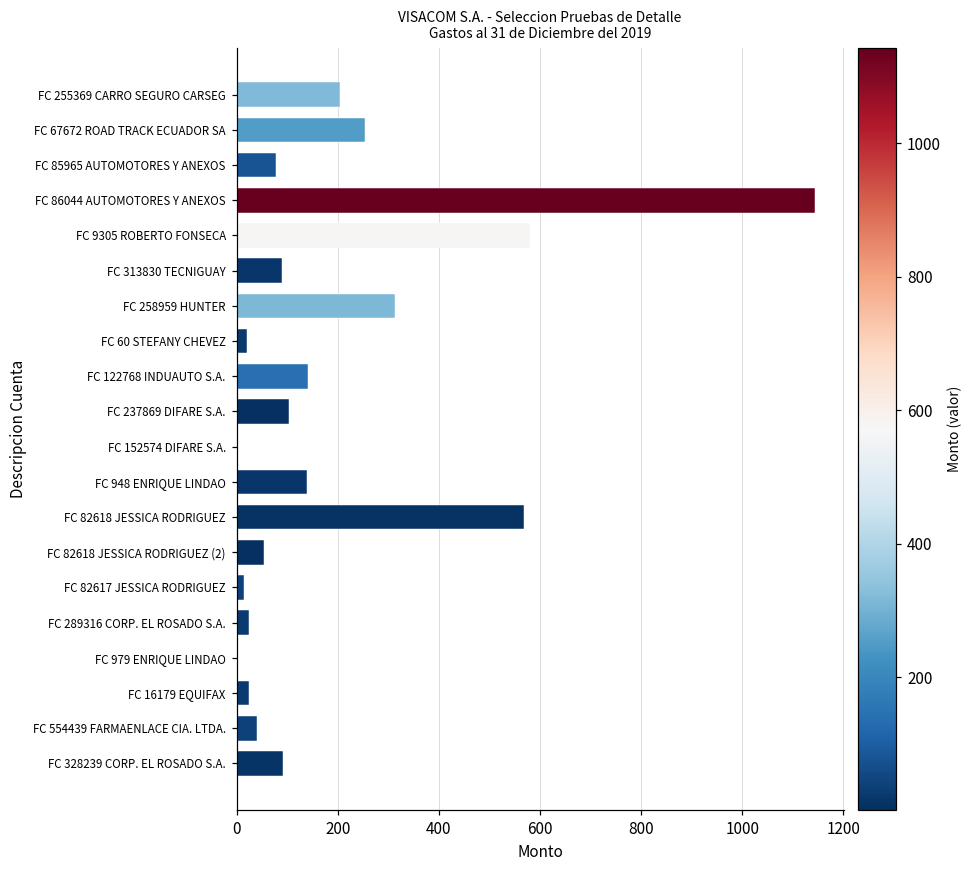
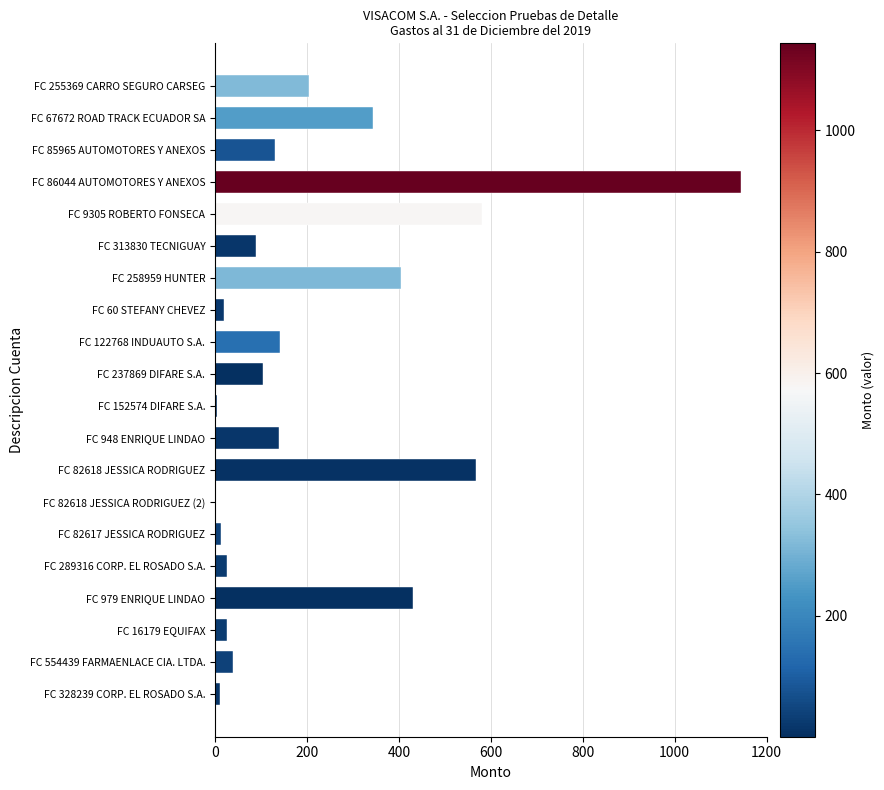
  {
    "FC 255369 CARRO SEGURO CARSEG": 200,
-   "FC 67672 ROAD TRACK ECUADOR SA": 250,
-   "FC 85965 AUTOMOTORES Y ANEXOS": 80,
+   "FC 67672 ROAD TRACK ECUADOR SA": 340,
+   "FC 85965 AUTOMOTORES Y ANEXOS": 130,
    "FC 86044 AUTOMOTORES Y ANEXOS": 1140,
    "FC 9305 ROBERTO FONSECA": 580,
    "FC 313830 TECNIGUAY": 90,
-   "FC 258959 HUNTER": 310,
+   "FC 258959 HUNTER": 400,
    "FC 60 STEFANY CHEVEZ": 20,
    "FC 122768 INDUAUTO S.A.": 140,
    "FC 237869 DIFARE S.A.": 100,
    "FC 948 ENRIQUE LINDAO": 140,
    "FC 82618 JESSICA RODRIGUEZ": 570,
-   "FC 82618 JESSICA RODRIGUEZ (2)": 50,
+   "FC 82618 JESSICA RODRIGUEZ (2)": 0,
    "FC 82617 JESSICA RODRIGUEZ": 10,
    "FC 289316 CORP. EL ROSADO S.A.": 30,
-   "FC 979 ENRIQUE LINDAO": 0,
+   "FC 979 ENRIQUE LINDAO": 430,
    "FC 16179 EQUIFAX": 30,
    "FC 554439 FARMAENLACE CIA. LTDA.": 40,
-   "FC 328239 CORP. EL ROSADO S.A.": 90
+   "FC 328239 CORP. EL ROSADO S.A.": 10
  }
